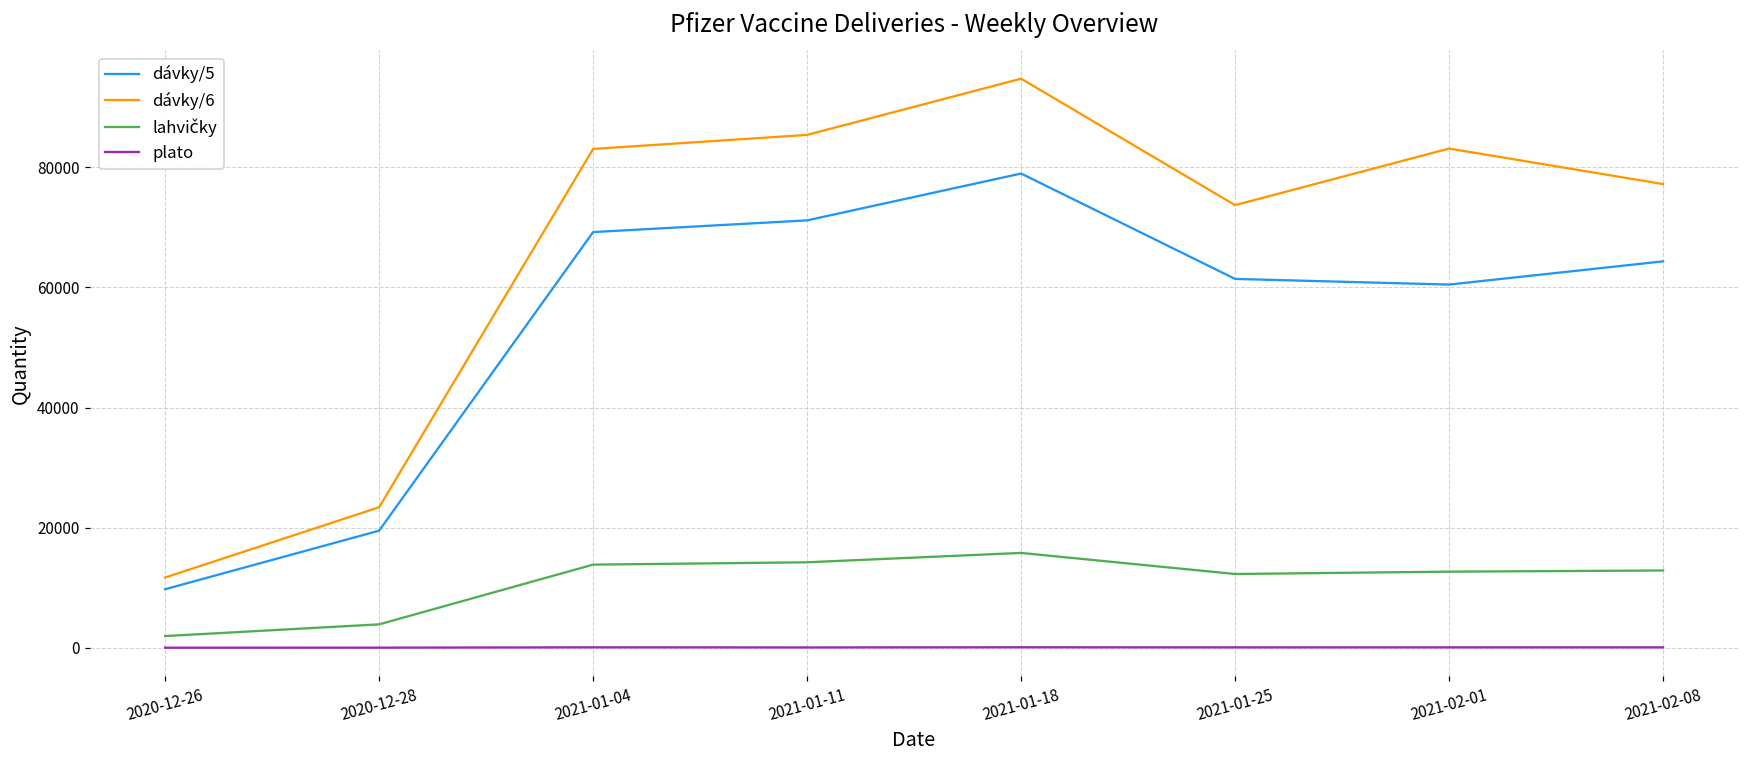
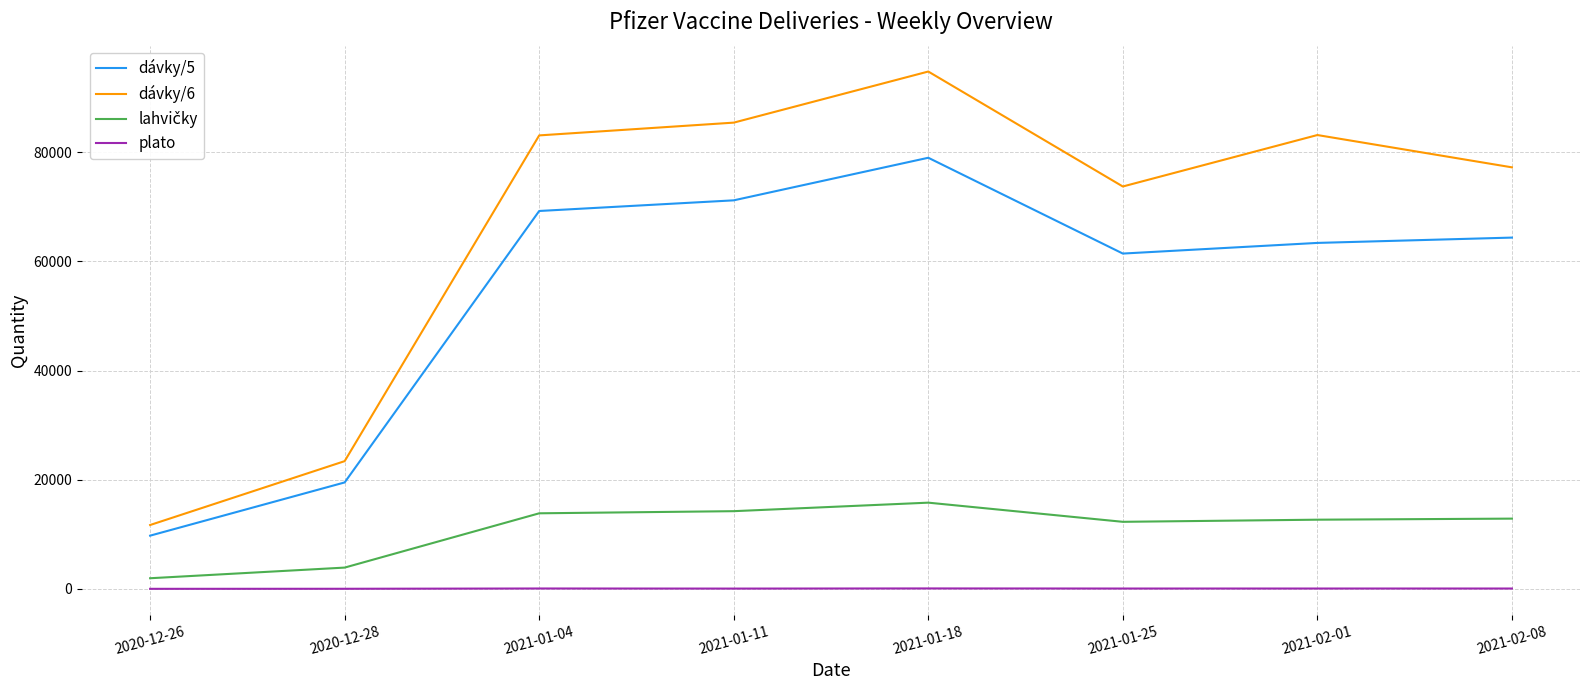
  {
    "dávky/5": {
      "2020-12-26": 10000,
      "2020-12-28": 20000,
      "2021-01-04": 69000,
      "2021-01-11": 71000,
      "2021-01-18": 79000,
      "2021-01-25": 61000,
-     "2021-02-01": 60000,
+     "2021-02-01": 63000,
      "2021-02-08": 64000
    },
    "dávky/6": {
      "2020-12-26": 12000,
      "2020-12-28": 23000,
      "2021-01-04": 83000,
      "2021-01-11": 85000,
      "2021-01-18": 95000,
      "2021-01-25": 74000,
      "2021-02-01": 83000,
      "2021-02-08": 77000
    },
    "lahvičky": {
      "2020-12-26": 2000,
      "2020-12-28": 4000,
      "2021-01-04": 14000,
      "2021-01-11": 14000,
      "2021-01-18": 16000,
      "2021-01-25": 12000,
      "2021-02-01": 13000,
      "2021-02-08": 13000
    },
    "plato": {
      "2020-12-26": 0,
      "2020-12-28": 0,
      "2021-01-04": 0,
      "2021-01-11": 0,
      "2021-01-18": 0,
      "2021-01-25": 0,
      "2021-02-01": 0,
      "2021-02-08": 0
    }
  }
